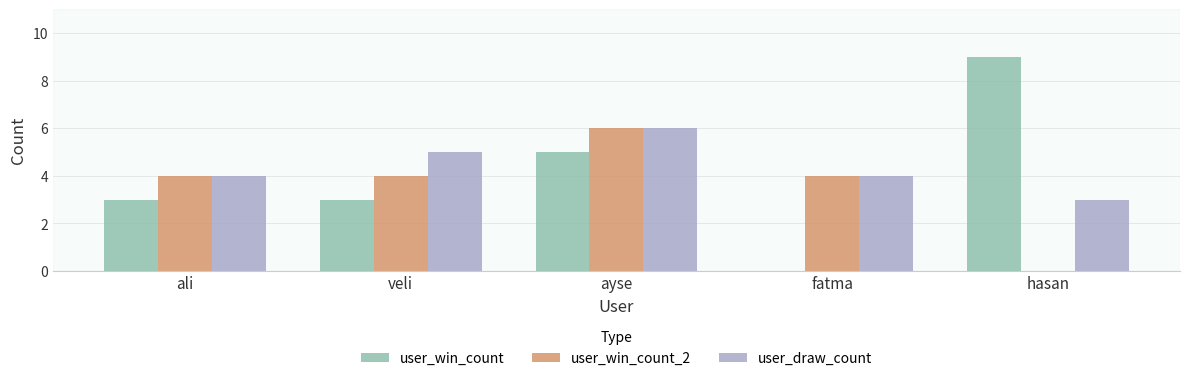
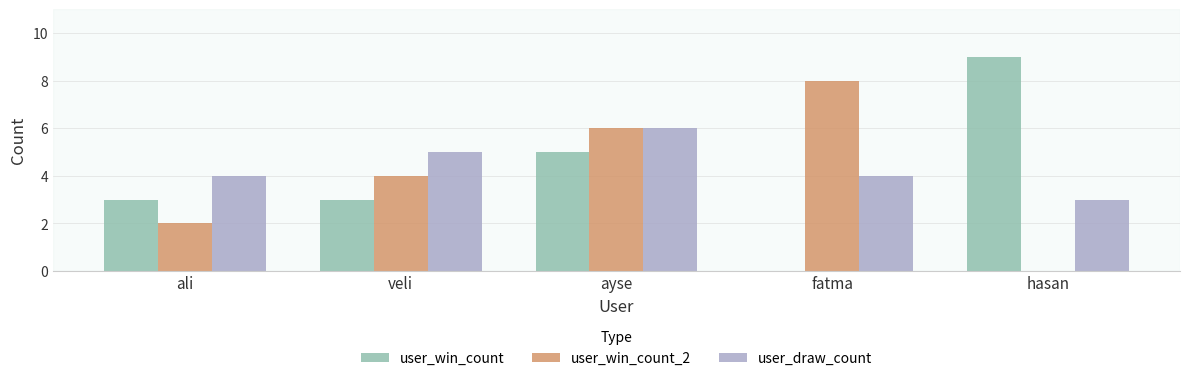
  {
    "user_win_count_2": {
-     "ali": 4,
+     "ali": 2,
      "veli": 4,
      "ayse": 6,
-     "fatma": 4,
+     "fatma": 8,
      "hasan": 0
    }
  }
